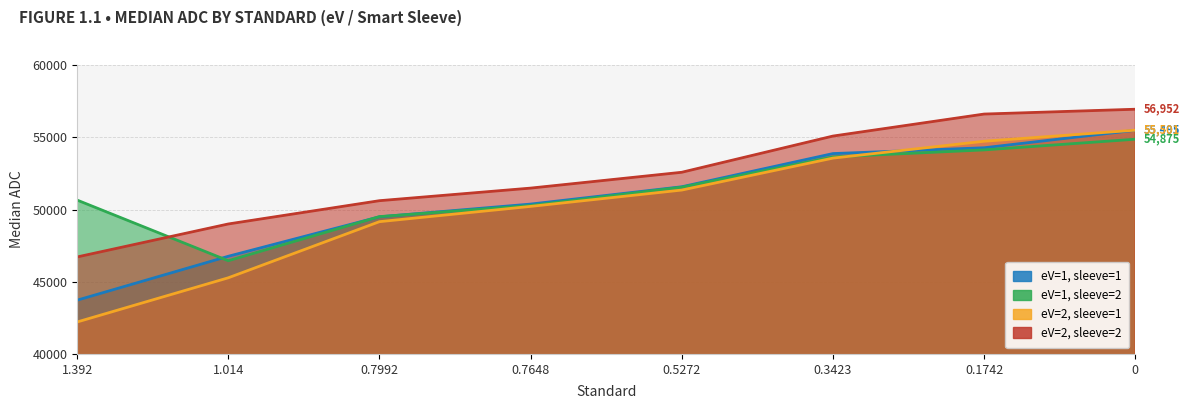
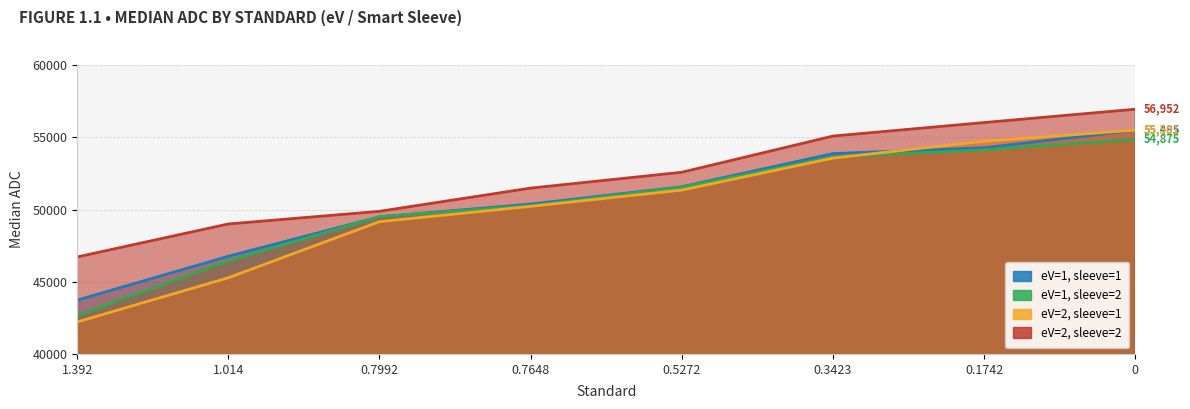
  {
    "eV=1, sleeve=1": {
      "1.392": 43700,
      "1.014": 46800,
      "0.3423": 53900
    },
    "eV=1, sleeve=2": {
-     "1.392": 50700,
+     "1.392": 42700,
      "1.014": 46500
    },
    "eV=2, sleeve=1": {
      "1.392": 42200,
      "1.014": 45300,
      "0.7992": 49200,
      "0.5272": 51400,
      "0.1742": 54700
    },
    "eV=2, sleeve=2": {
      "1.392": 46700,
      "1.014": 49000,
-     "0.7992": 50600,
+     "0.7992": 49900,
      "0.7648": 51500,
      "0.5272": 52600,
      "0.3423": 55100,
-     "0.1742": 56600
+     "0.1742": 56000
    }
  }
